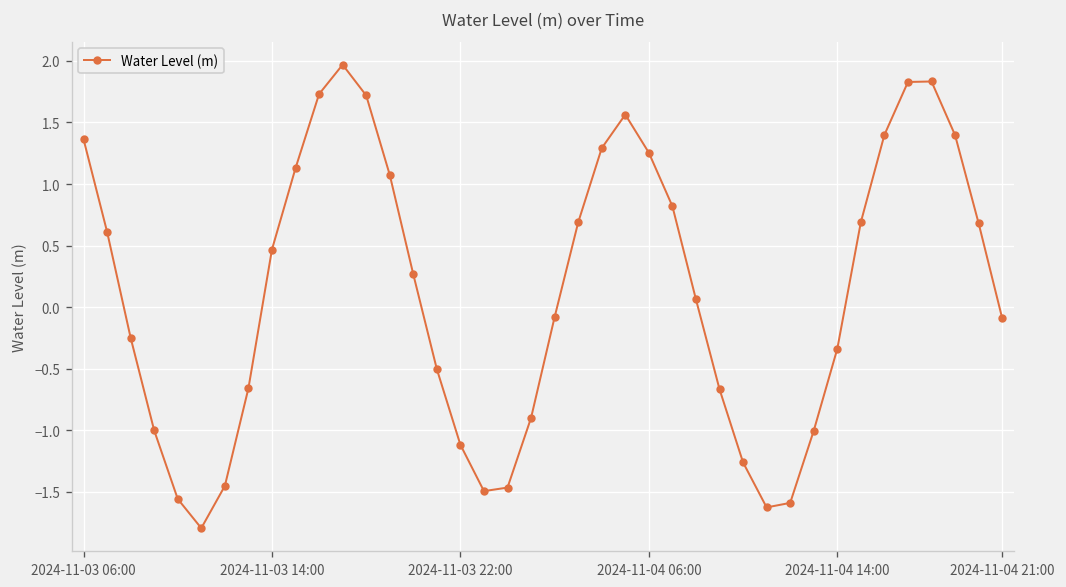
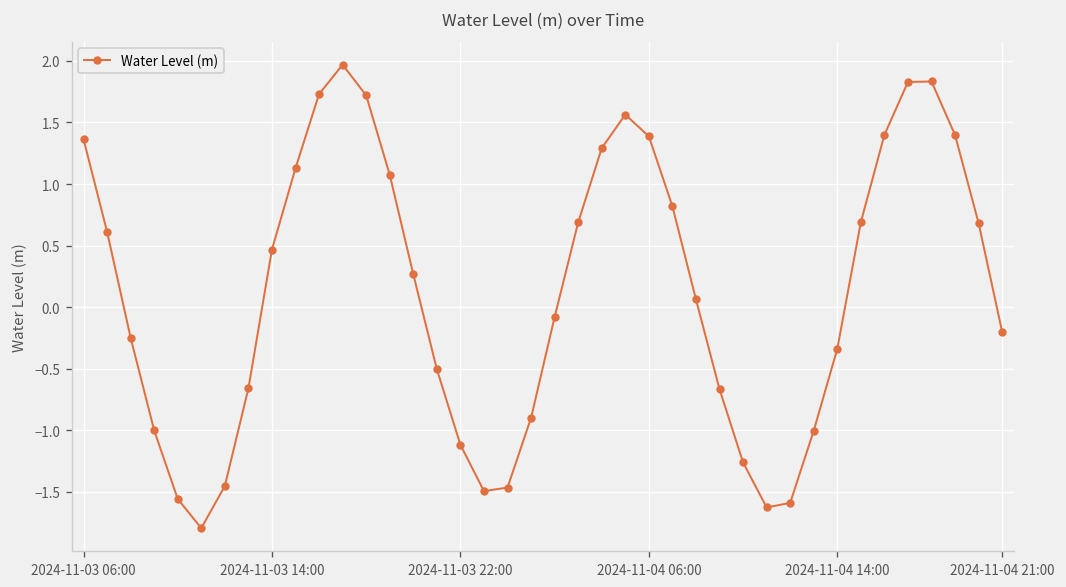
  {
    "2024-11-03 06:00": 1.36,
    "2024-11-03 14:00": 0.47,
    "2024-11-03 22:00": -1.12,
-   "2024-11-04 06:00": 1.25,
+   "2024-11-04 06:00": 1.39,
    "2024-11-04 14:00": -0.34,
-   "2024-11-04 21:00": -0.09
+   "2024-11-04 21:00": -0.20
  }
